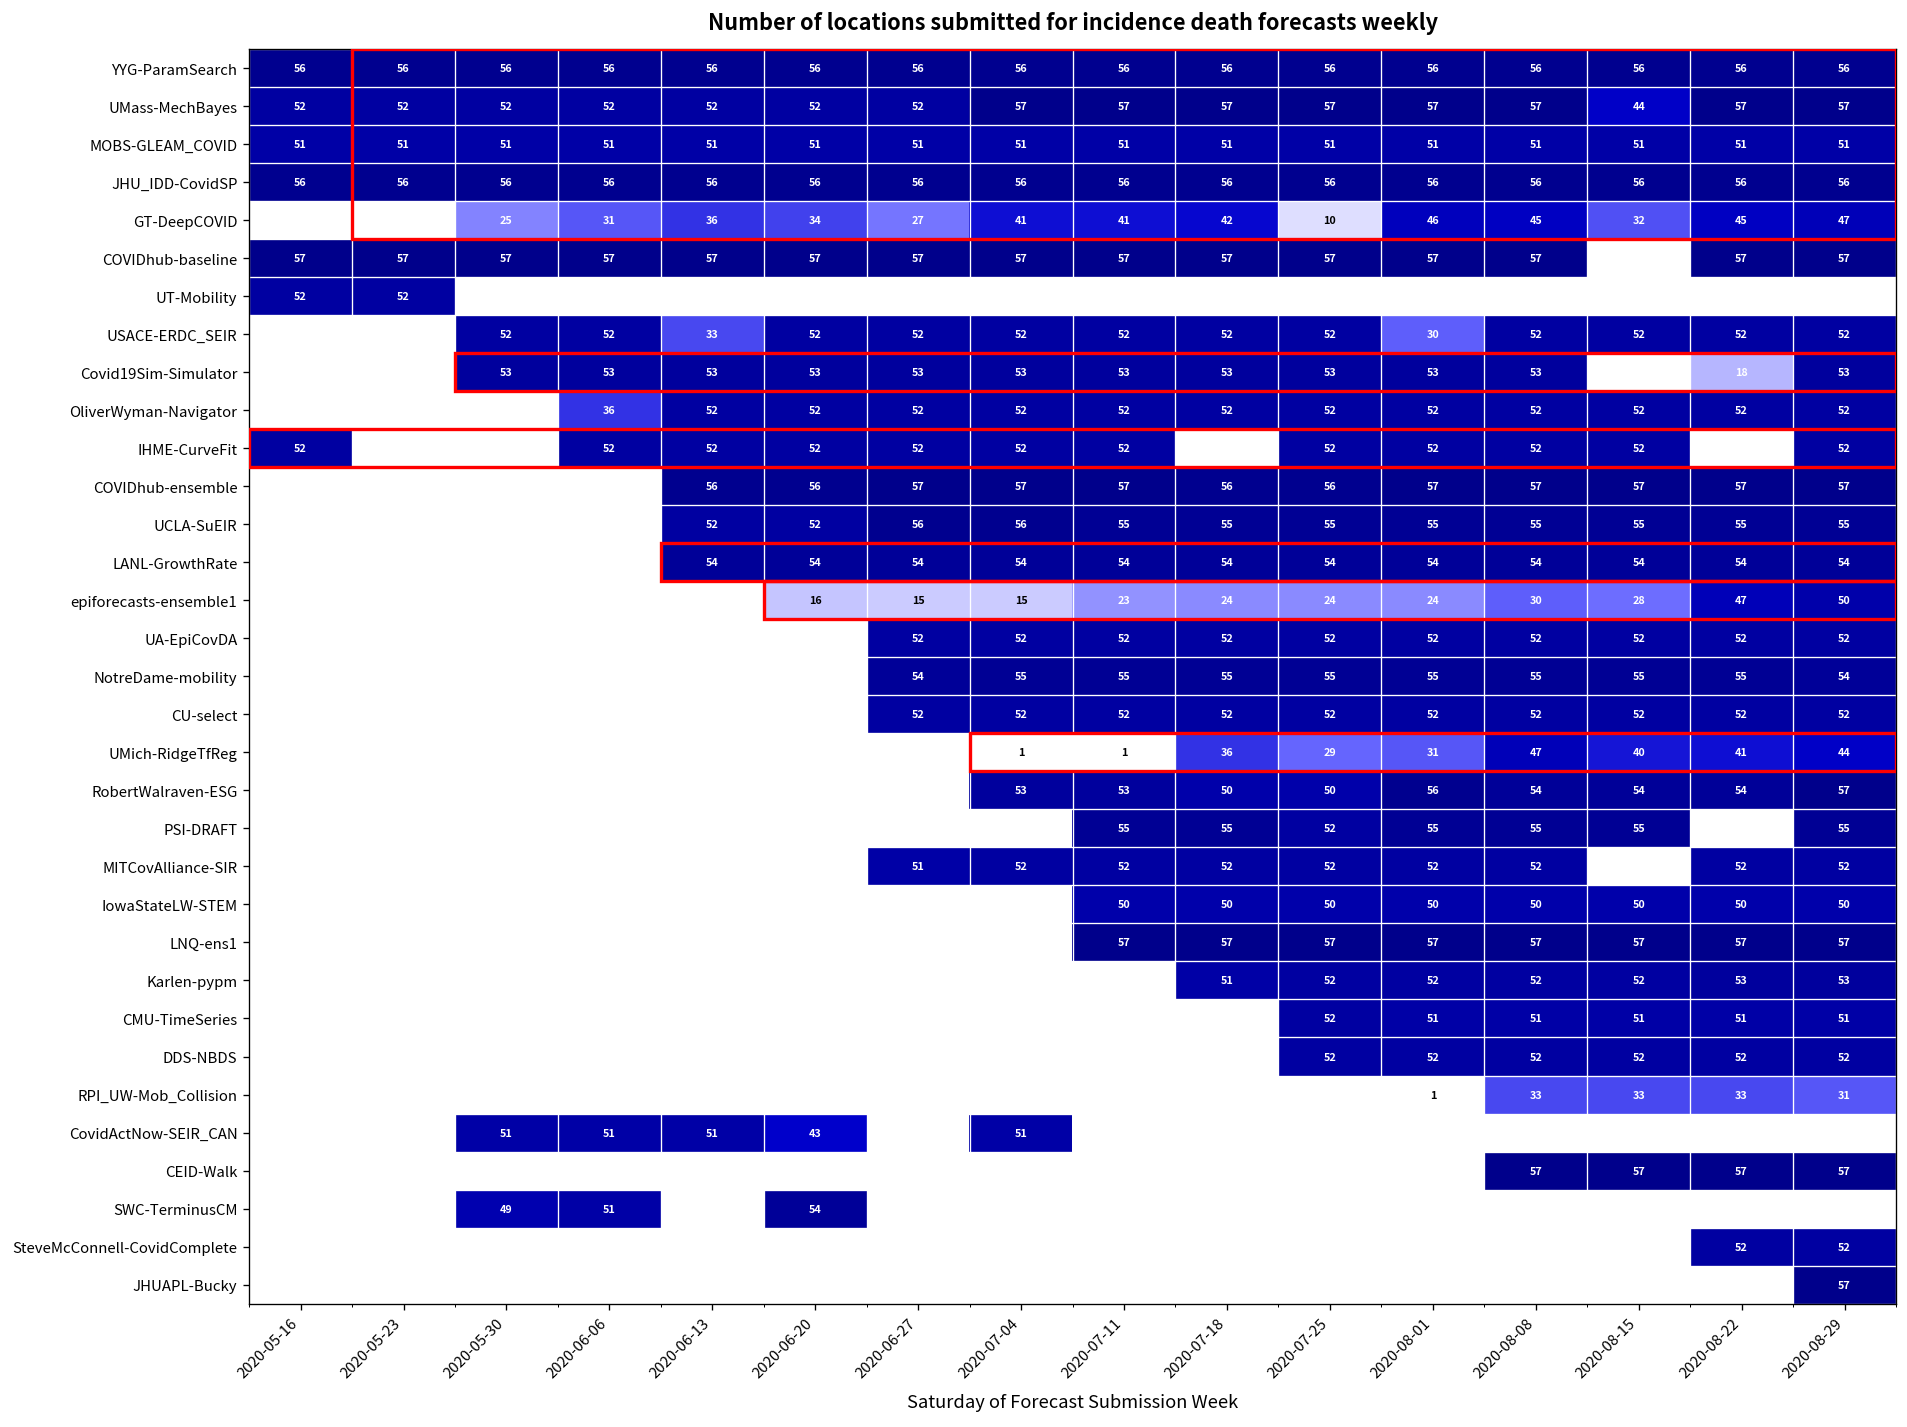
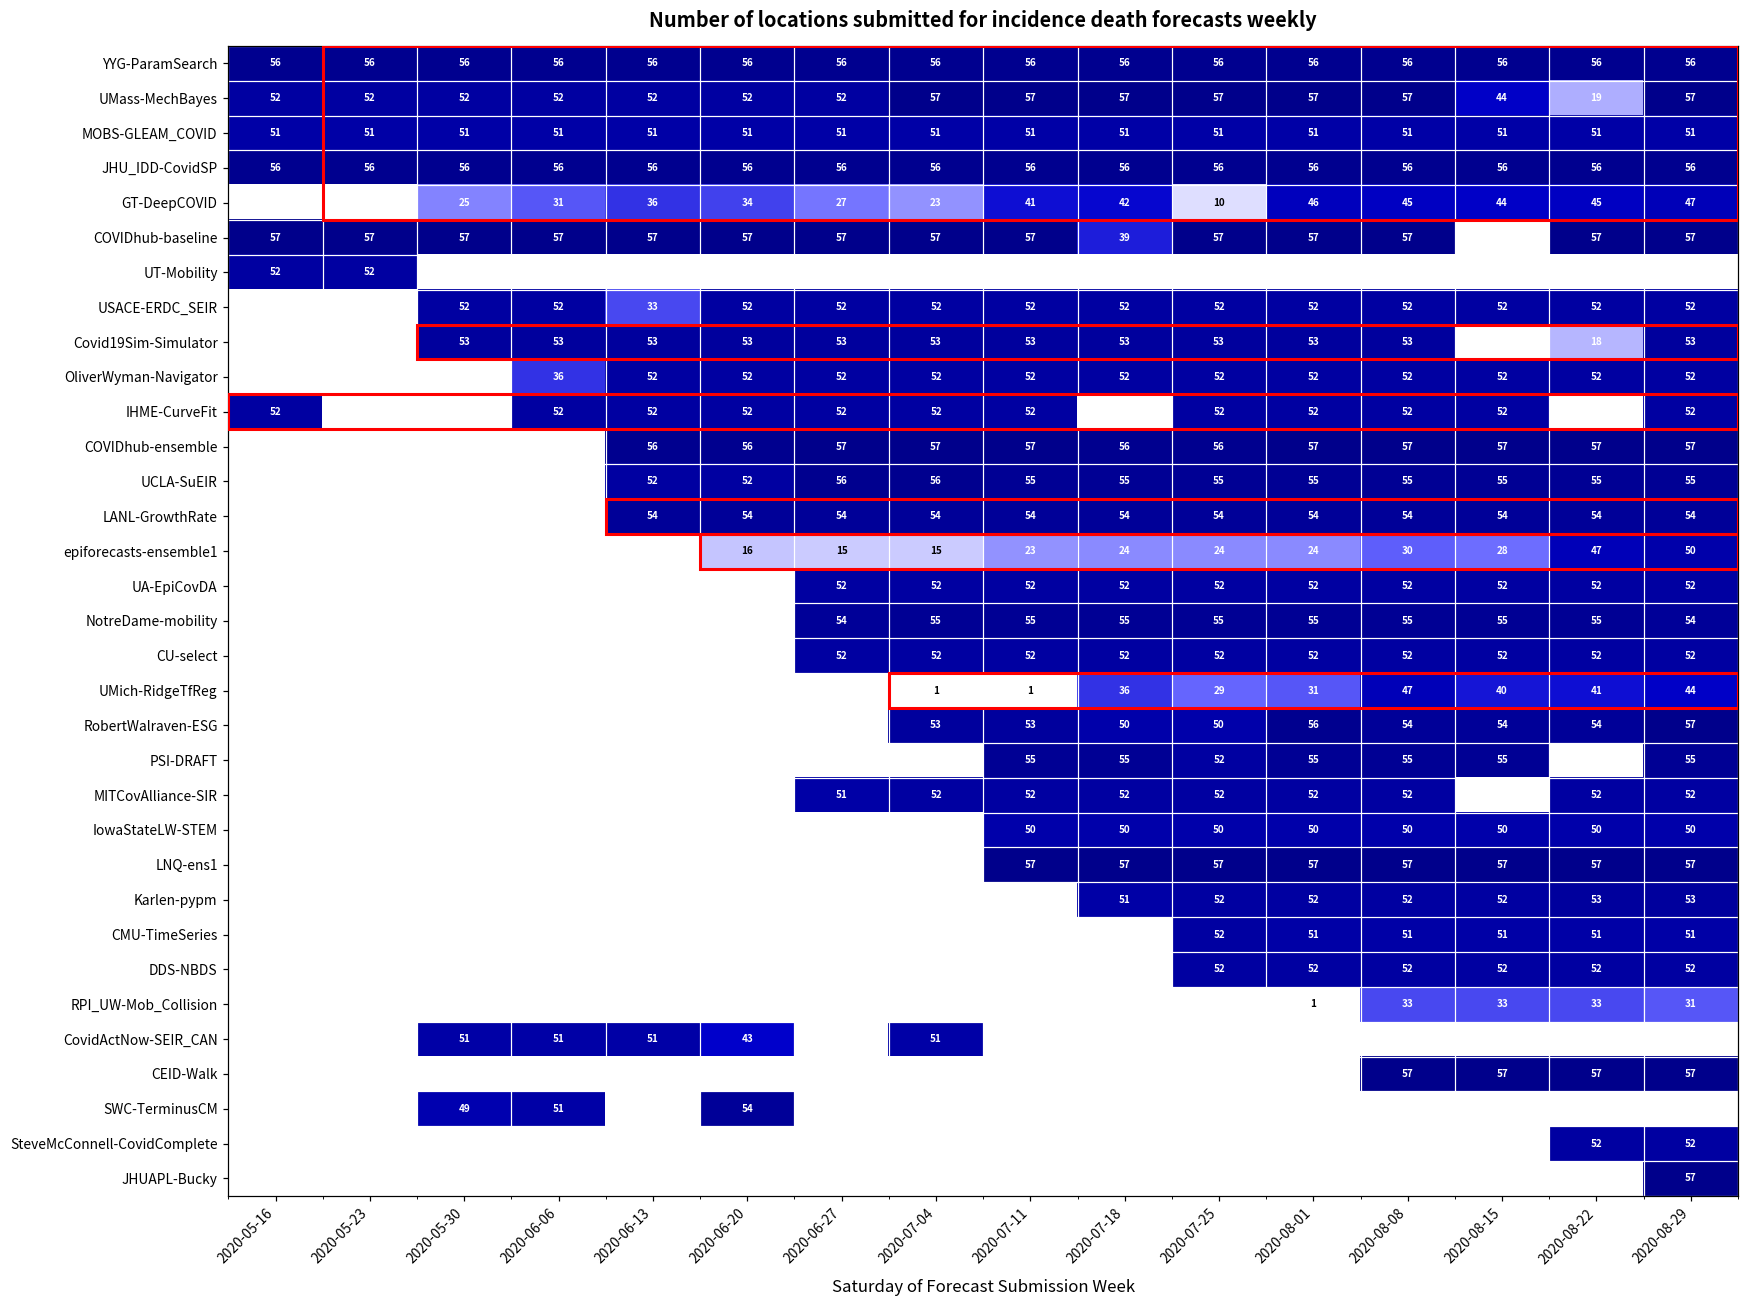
  {
    "UMass-MechBayes": {
      "2020-05-16": 52,
      "2020-05-23": 52,
      "2020-05-30": 52,
      "2020-06-06": 52,
      "2020-06-13": 52,
      "2020-06-20": 52,
      "2020-06-27": 52,
      "2020-07-04": 57,
      "2020-07-11": 57,
      "2020-07-18": 57,
      "2020-07-25": 57,
      "2020-08-01": 57,
      "2020-08-08": 57,
      "2020-08-15": 44,
-     "2020-08-22": 57,
+     "2020-08-22": 19,
      "2020-08-29": 57
    },
    "GT-DeepCOVID": {
      "2020-05-30": 25,
      "2020-06-06": 31,
      "2020-06-13": 36,
      "2020-06-20": 34,
      "2020-06-27": 27,
-     "2020-07-04": 41,
+     "2020-07-04": 23,
      "2020-07-11": 41,
      "2020-07-18": 42,
      "2020-07-25": 10,
      "2020-08-01": 46,
      "2020-08-08": 45,
-     "2020-08-15": 32,
+     "2020-08-15": 44,
      "2020-08-22": 45,
      "2020-08-29": 47
    },
    "COVIDhub-baseline": {
      "2020-05-16": 57,
      "2020-05-23": 57,
      "2020-05-30": 57,
      "2020-06-06": 57,
      "2020-06-13": 57,
      "2020-06-20": 57,
      "2020-06-27": 57,
      "2020-07-04": 57,
      "2020-07-11": 57,
-     "2020-07-18": 57,
+     "2020-07-18": 39,
      "2020-07-25": 57,
      "2020-08-01": 57,
      "2020-08-08": 57,
      "2020-08-22": 57,
      "2020-08-29": 57
    },
    "USACE-ERDC_SEIR": {
      "2020-05-30": 52,
      "2020-06-06": 52,
      "2020-06-13": 33,
      "2020-06-20": 52,
      "2020-06-27": 52,
      "2020-07-04": 52,
      "2020-07-11": 52,
      "2020-07-18": 52,
      "2020-07-25": 52,
-     "2020-08-01": 30,
+     "2020-08-01": 52,
      "2020-08-08": 52,
      "2020-08-15": 52,
      "2020-08-22": 52,
      "2020-08-29": 52
    }
  }
